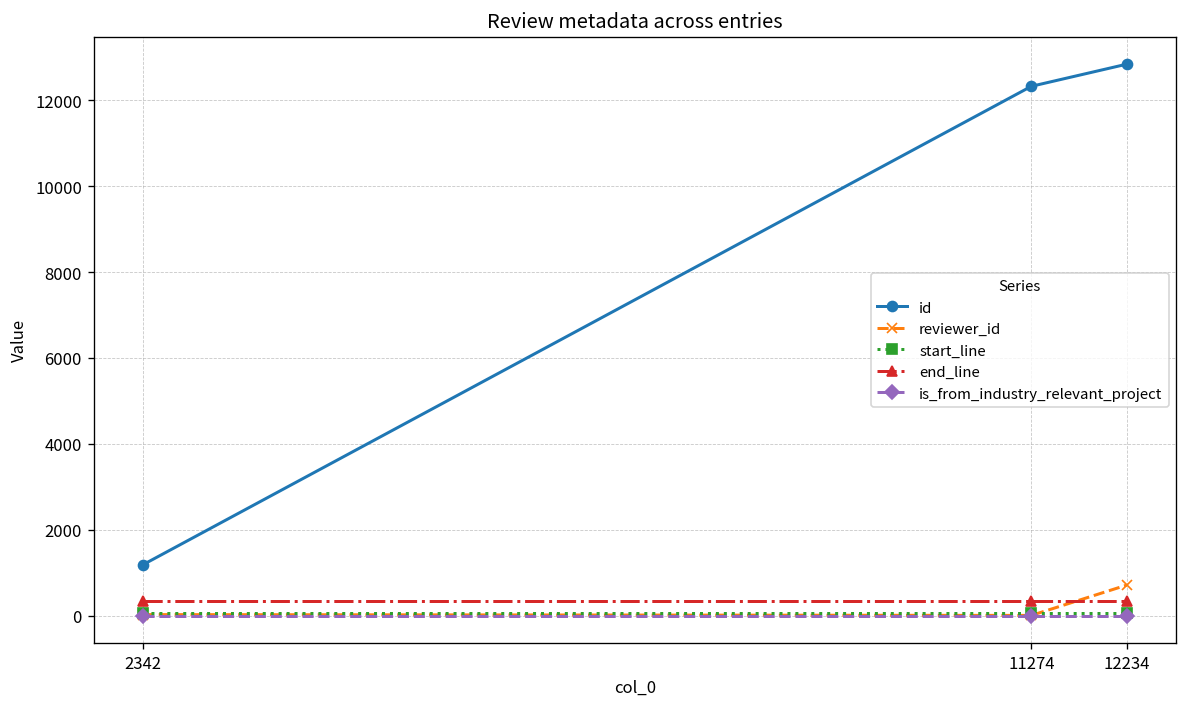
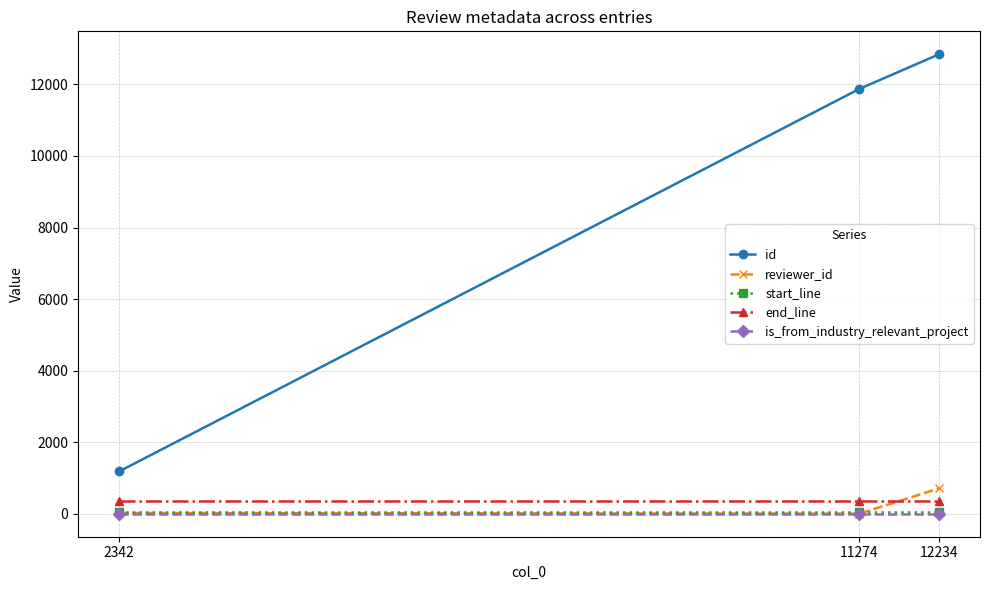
  {
    "id": {
      "2342": 1200,
-     "11274": 12300,
+     "11274": 11900,
      "12234": 12800
    },
    "reviewer_id": {
      "12234": 700
    },
    "end_line": {
      "2342": 400,
      "11274": 400,
      "12234": 400
    }
  }
